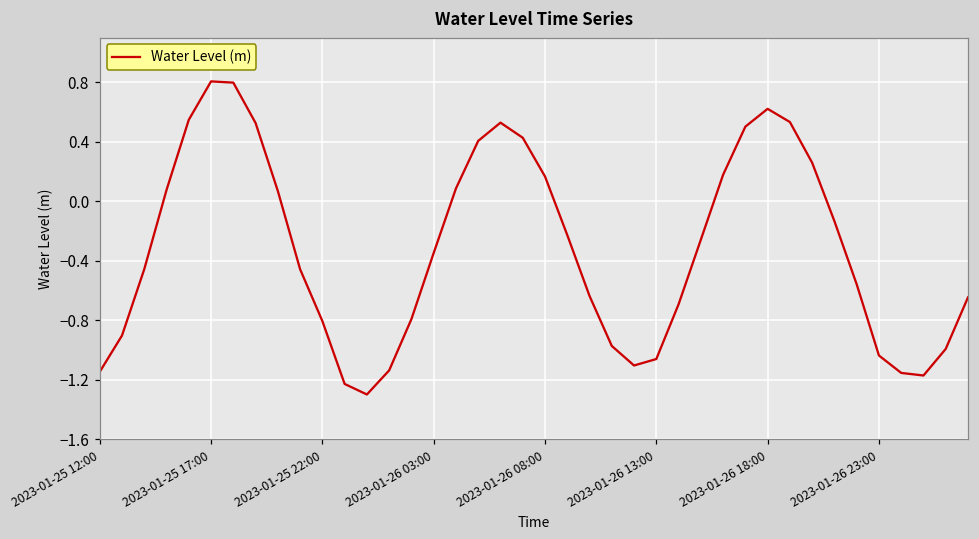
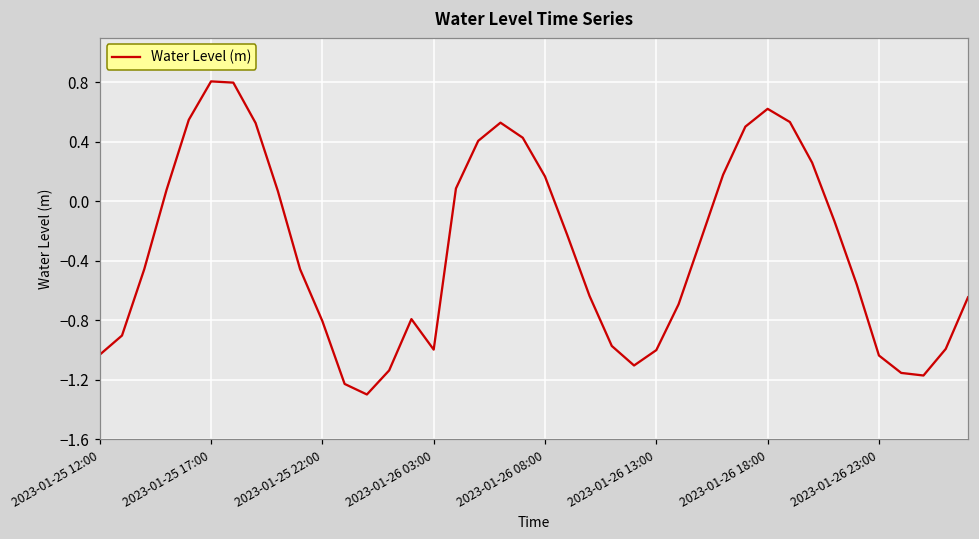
  {
-   "2023-01-25 12:00": -1.15,
+   "2023-01-25 12:00": -1.03,
    "2023-01-25 17:00": 0.81,
    "2023-01-25 22:00": -0.81,
-   "2023-01-26 03:00": -0.35,
+   "2023-01-26 03:00": -1.00,
    "2023-01-26 08:00": 0.17,
-   "2023-01-26 13:00": -1.06,
+   "2023-01-26 13:00": -1.00,
    "2023-01-26 18:00": 0.62,
    "2023-01-26 23:00": -1.04
  }
